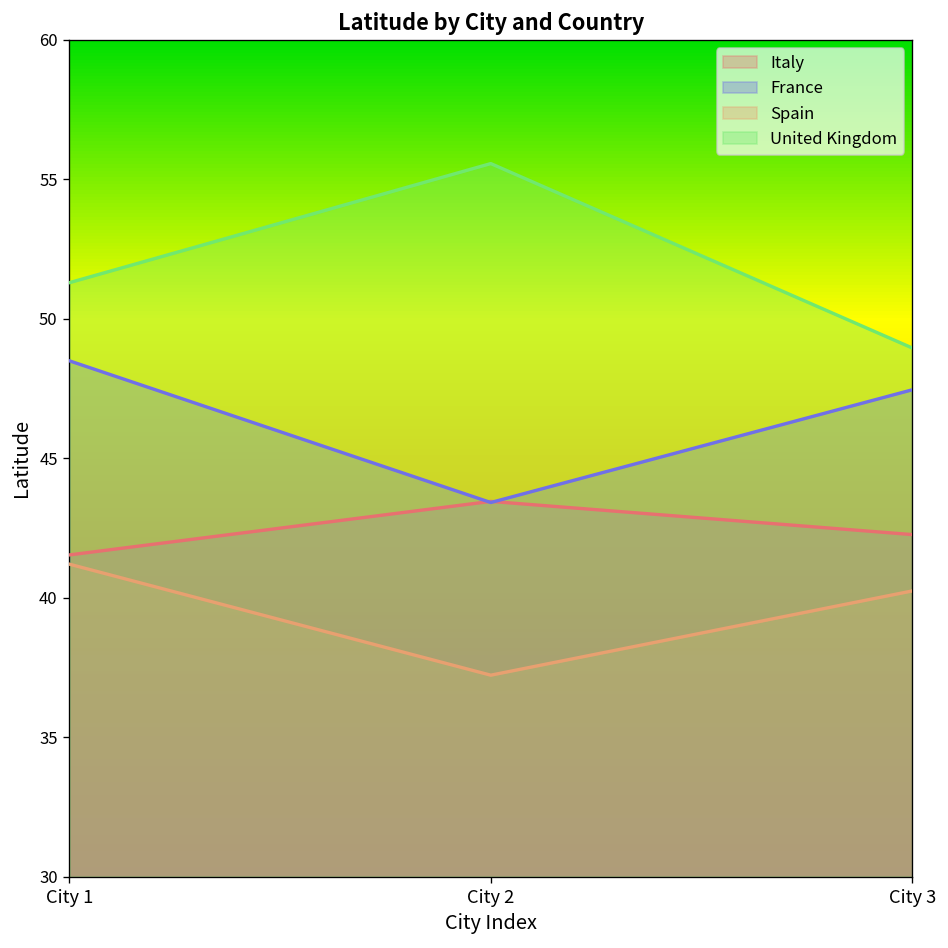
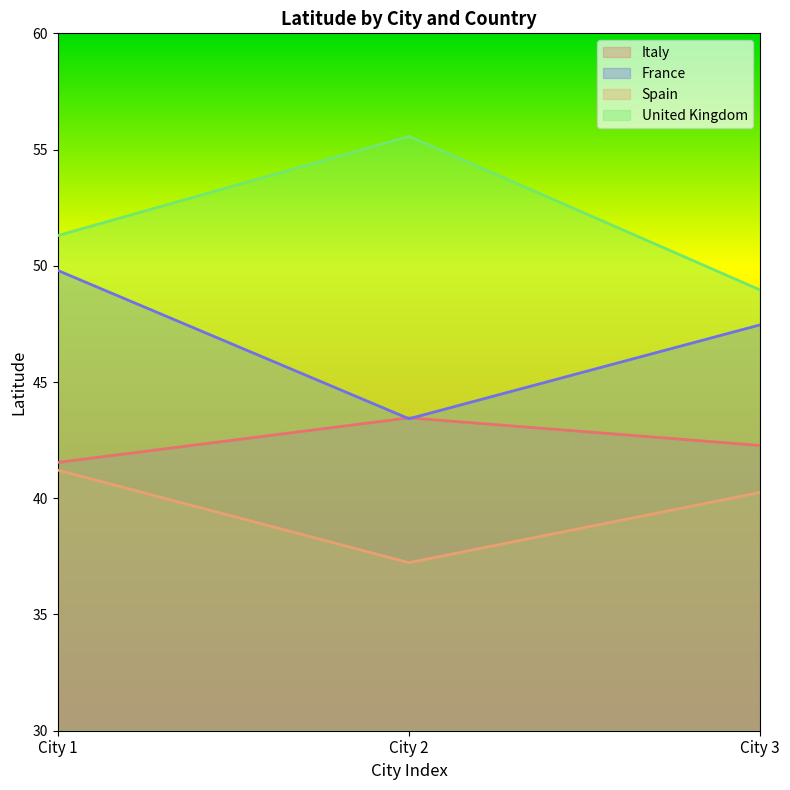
  {
    "France": {
-     "City 1": 48.5,
+     "City 1": 49.8,
      "City 3": 47.5
    },
    "United Kingdom": {
      "City 1": 51.3,
      "City 2": 55.6,
      "City 3": 49.0
    }
  }
